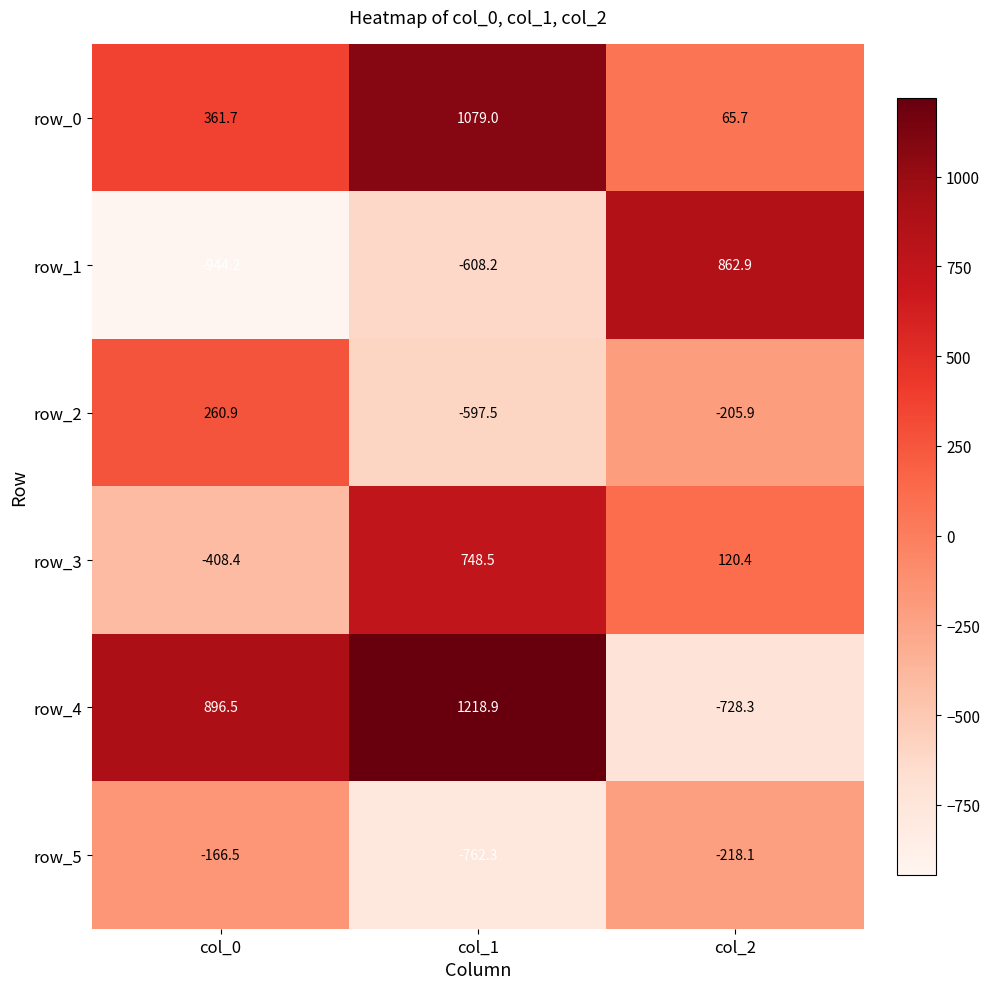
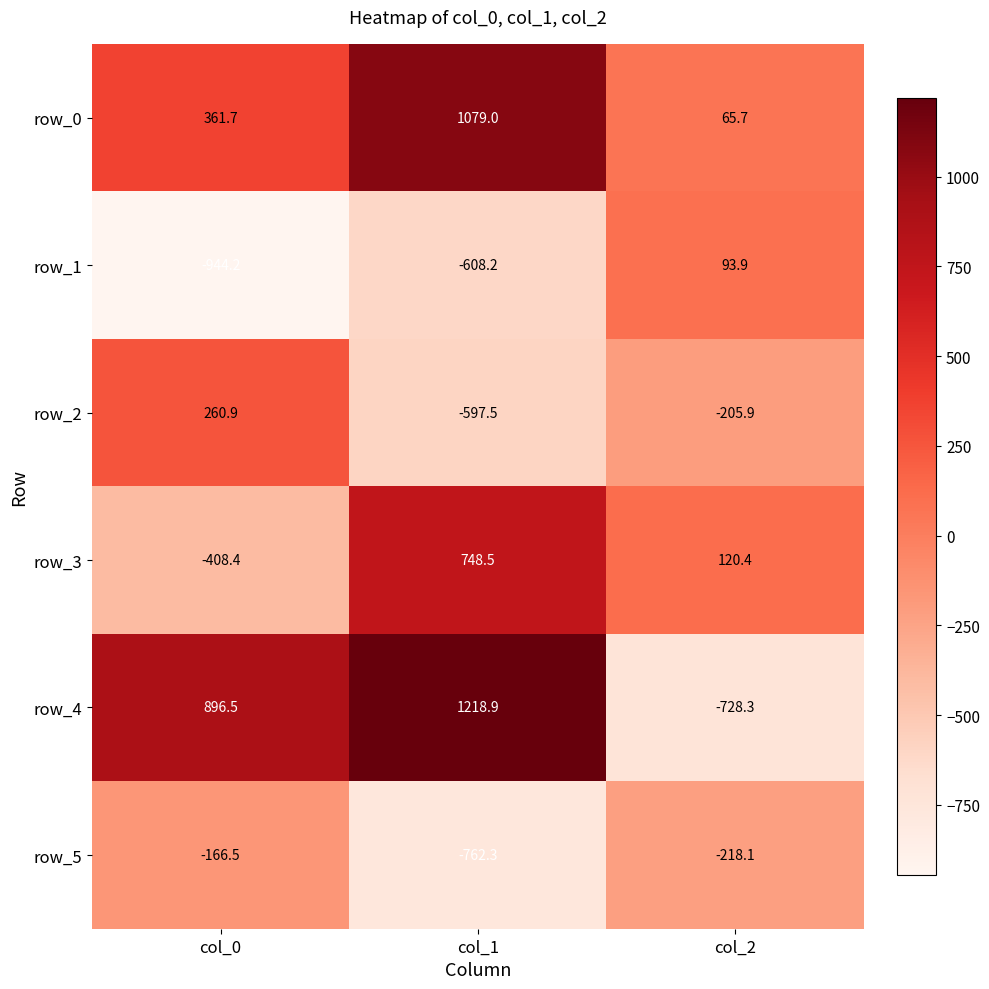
  {
    "row_0": {
      "col_0": 361.7,
      "col_1": 1079.0,
      "col_2": 65.7
    },
    "row_1": {
      "col_1": -608.2,
-     "col_2": 862.9
+     "col_2": 93.9
    },
    "row_2": {
      "col_0": 260.9,
      "col_1": -597.5,
      "col_2": -205.9
    },
    "row_3": {
      "col_0": -408.4,
      "col_1": 748.5,
      "col_2": 120.4
    },
    "row_4": {
      "col_0": 896.5,
      "col_1": 1218.9,
      "col_2": -728.3
    },
    "row_5": {
      "col_0": -166.5,
      "col_2": -218.1
    }
  }
